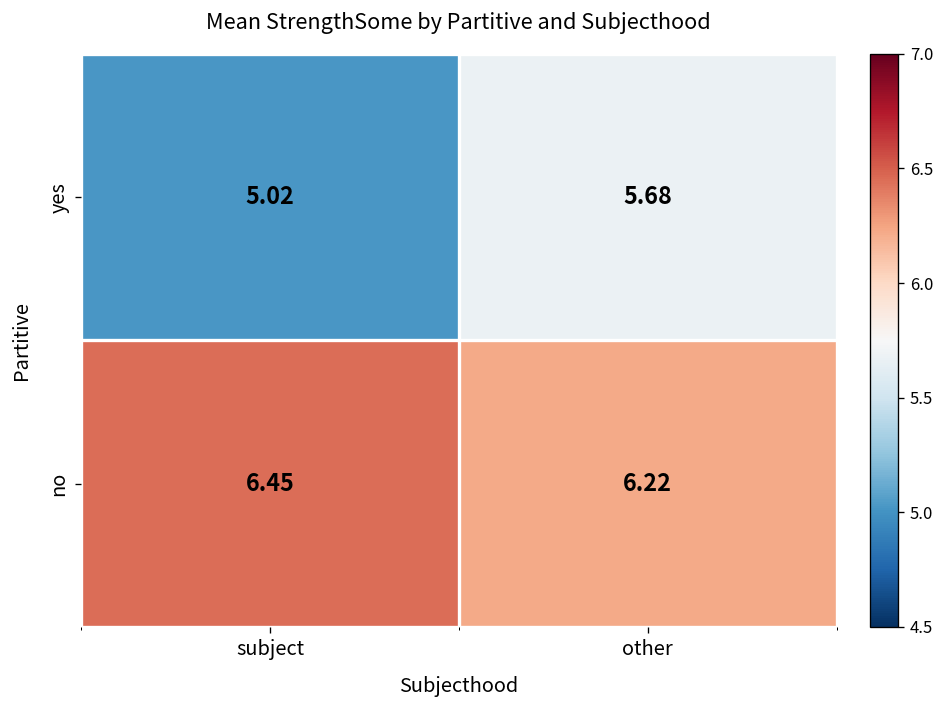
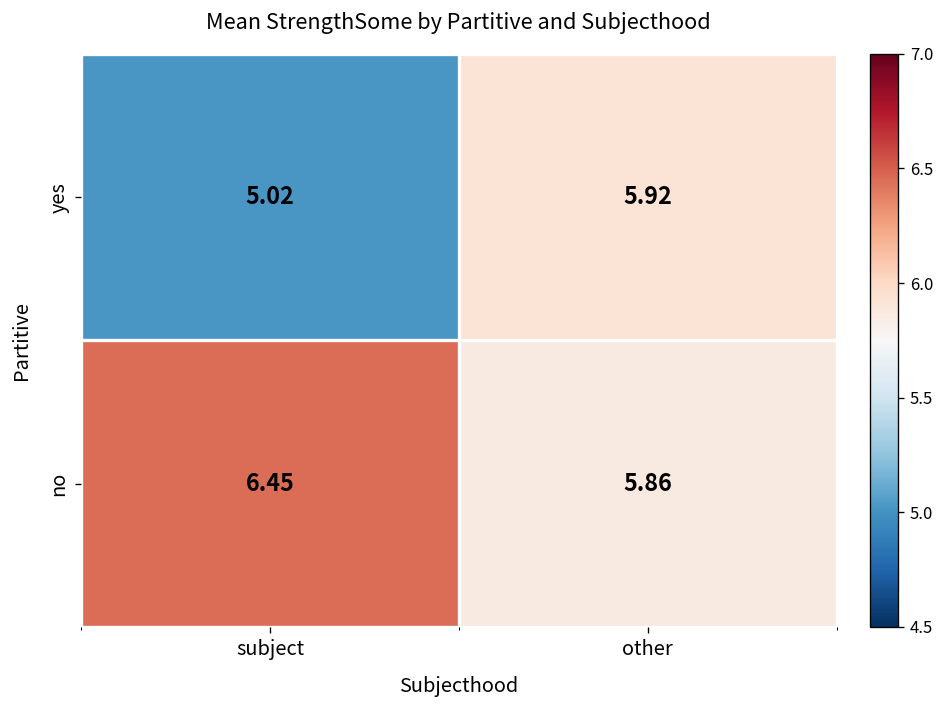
  {
    "yes": {
      "subject": 5.02,
-     "other": 5.68
+     "other": 5.92
    },
    "no": {
      "subject": 6.45,
-     "other": 6.22
+     "other": 5.86
    }
  }
